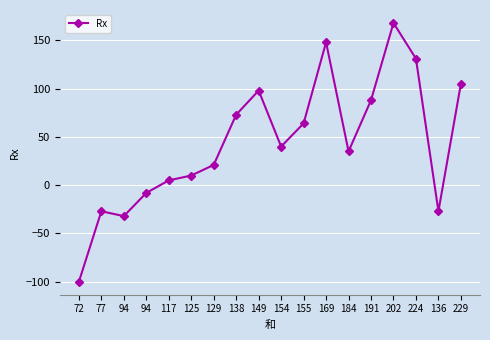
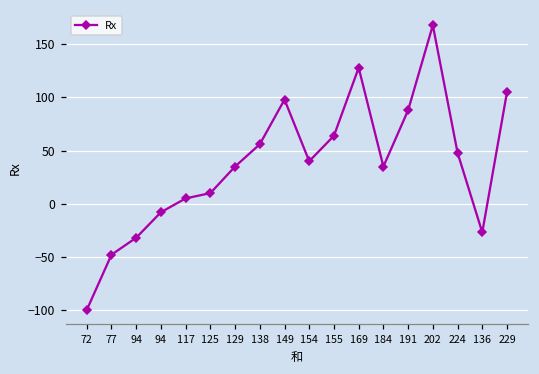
  {
    "72": -100,
-   "77": -30,
+   "77": -50,
    "117": 10,
    "125": 10,
-   "129": 20,
-   "138": 70,
+   "129": 40,
+   "138": 60,
    "149": 100,
    "154": 40,
    "155": 60,
-   "169": 150,
+   "169": 130,
    "184": 40,
    "191": 90,
    "202": 170,
-   "224": 130,
+   "224": 50,
    "136": -30,
    "229": 110
  }
